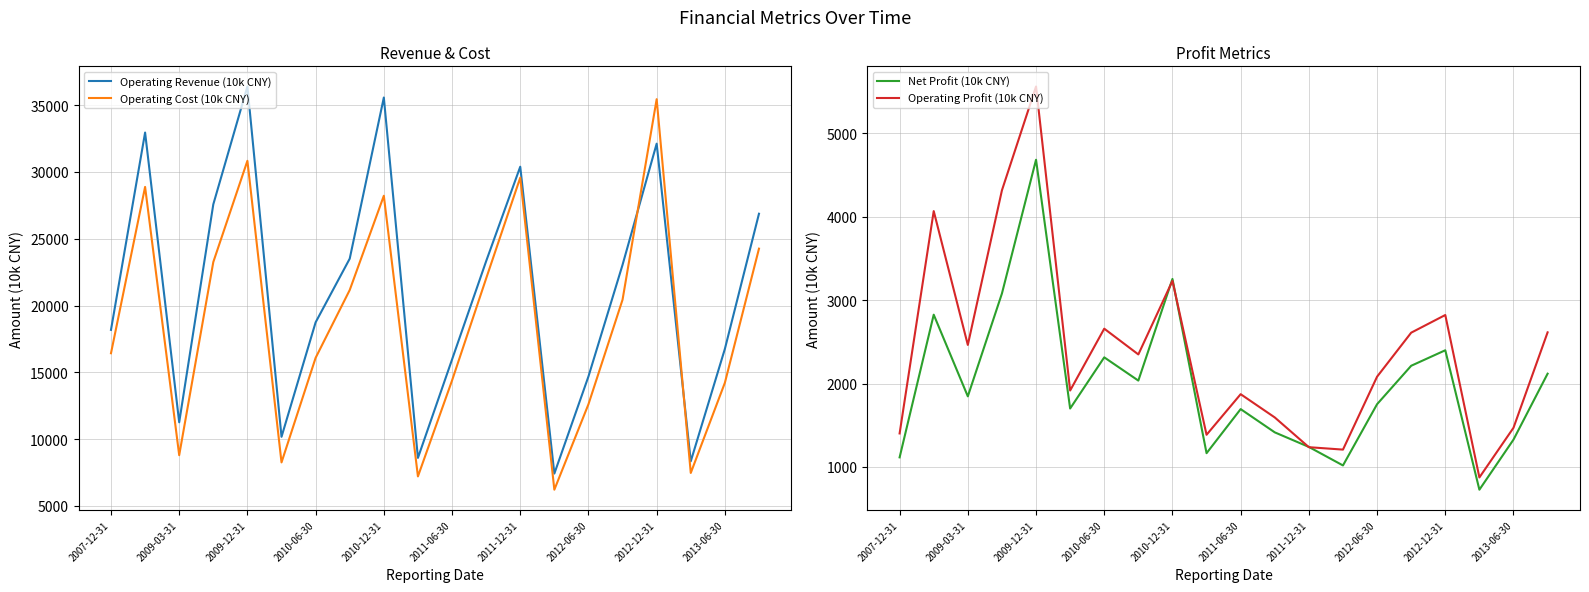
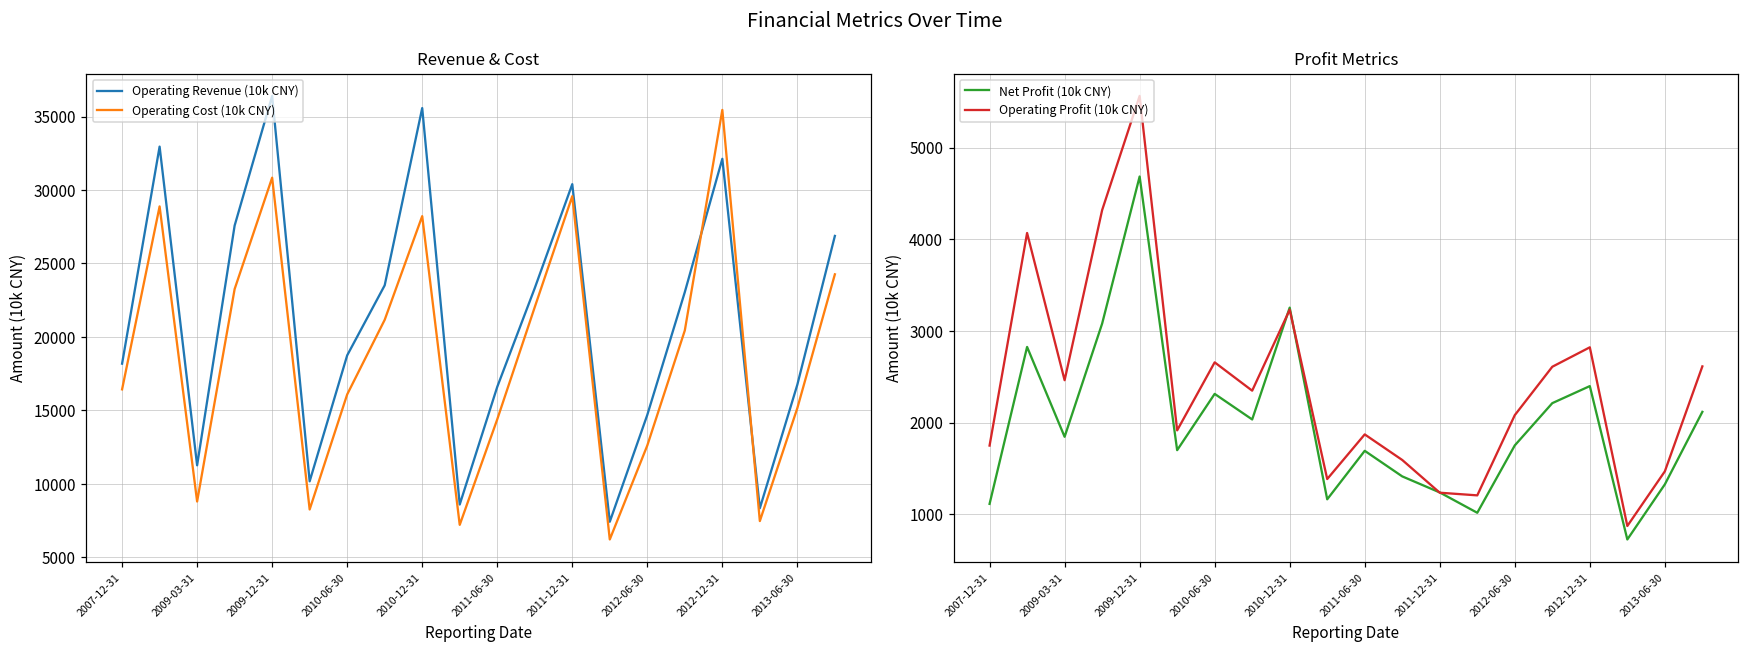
  {
    "Revenue & Cost": {
      "Operating Revenue (10k CNY)": {
        "2007-12-31": 18200,
        "2009-03-31": 11300,
        "2010-06-30": 18700,
        "2010-12-31": 35600,
-       "2011-06-30": 16000,
+       "2011-06-30": 16600,
        "2011-12-31": 30400,
        "2012-06-30": 14700,
        "2012-12-31": 32100,
        "2013-06-30": 16800
      },
      "Operating Cost (10k CNY)": {
        "2007-12-31": 16400,
        "2009-03-31": 8800,
        "2009-12-31": 30800,
        "2010-06-30": 16100,
        "2010-12-31": 28200,
        "2011-06-30": 14400,
        "2011-12-31": 29600,
        "2012-06-30": 12600,
        "2012-12-31": 35400,
-       "2013-06-30": 14200
+       "2013-06-30": 15200
      }
    },
    "Profit Metrics": {
      "Net Profit (10k CNY)": {
        "2007-12-31": 1100,
        "2009-03-31": 1800,
        "2009-12-31": 4700,
        "2010-06-30": 2300,
        "2011-06-30": 1700,
        "2012-06-30": 1800,
        "2012-12-31": 2400,
        "2013-06-30": 1300
      },
      "Operating Profit (10k CNY)": {
-       "2007-12-31": 1400,
+       "2007-12-31": 1800,
        "2009-03-31": 2500,
        "2010-06-30": 2700,
        "2011-06-30": 1900,
        "2012-06-30": 2100,
        "2012-12-31": 2800,
        "2013-06-30": 1500
      }
    }
  }
